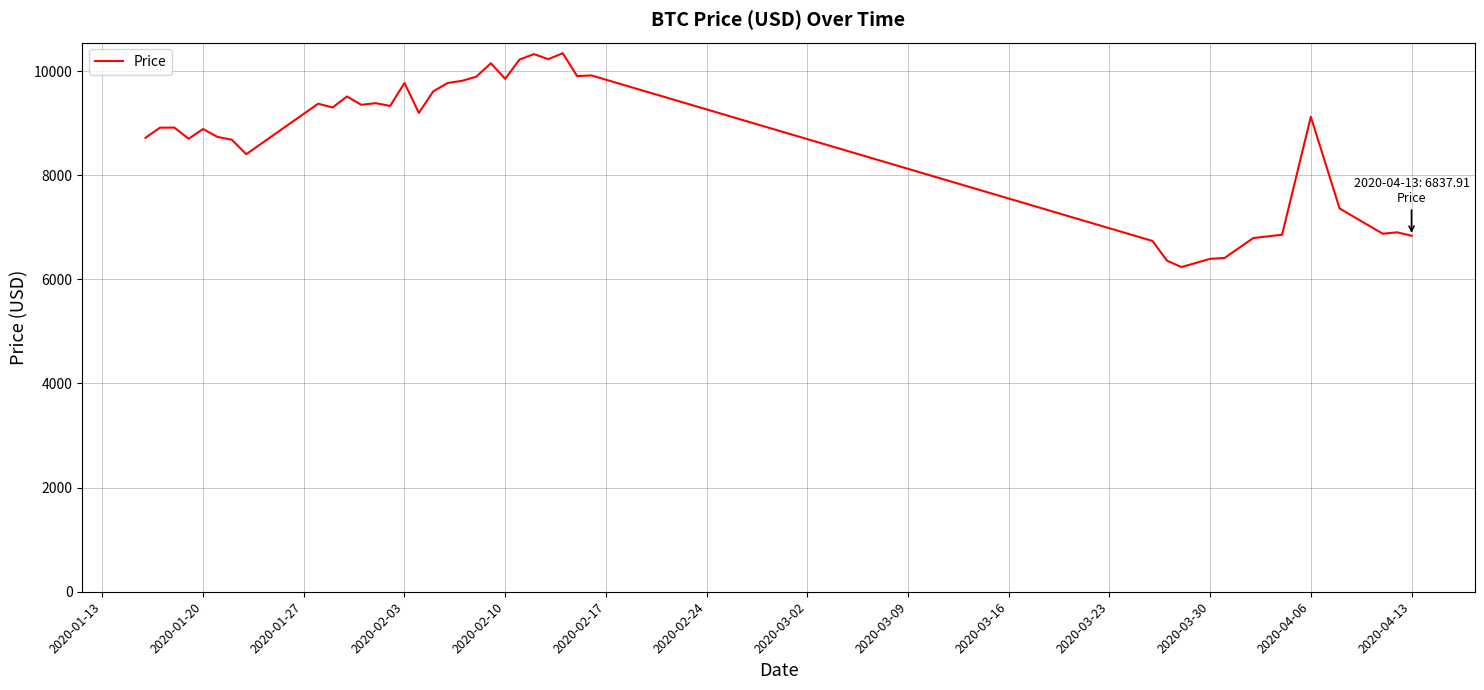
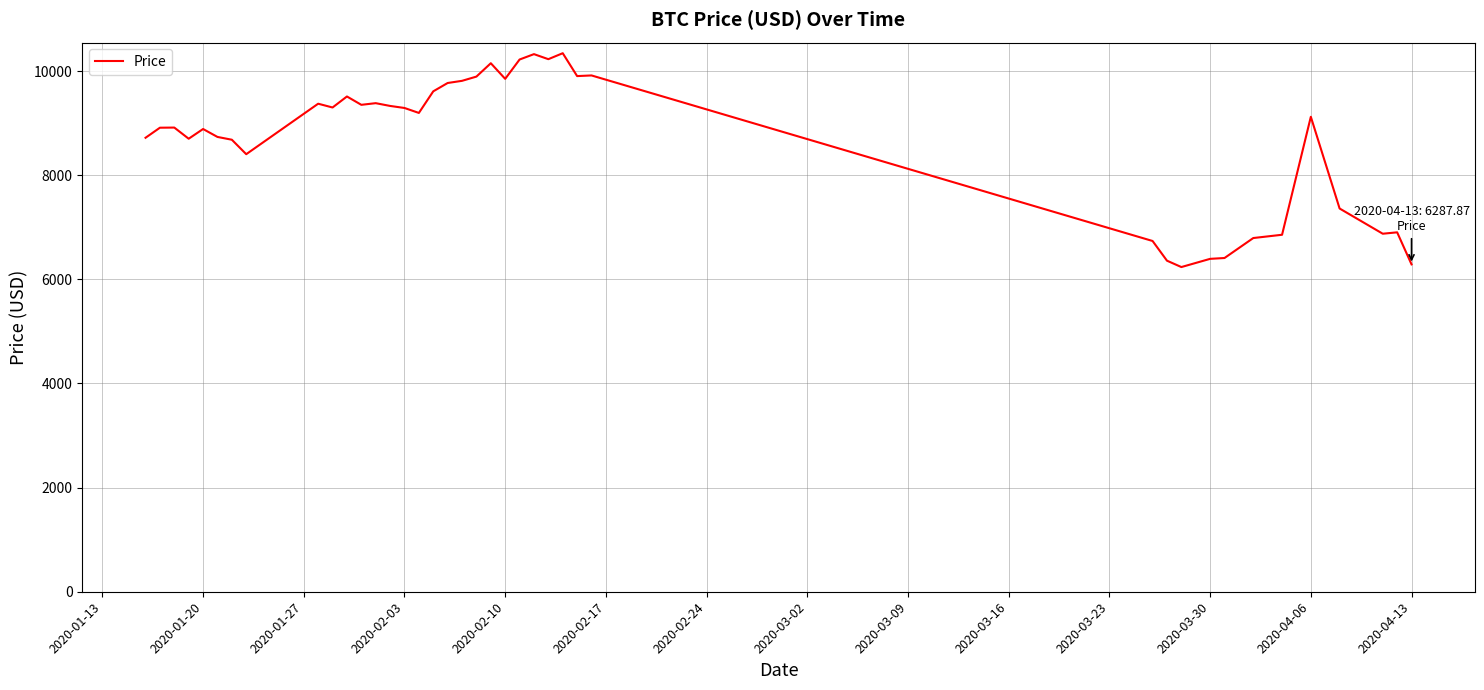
  {
-   "2020-02-03": 9800,
-   "2020-04-13": 6837.91
+   "2020-02-03": 9300,
+   "2020-04-13": 6287.87
  }
